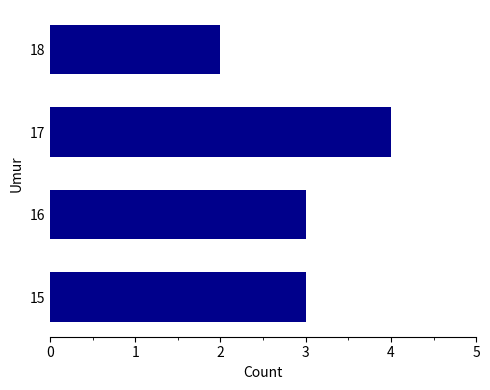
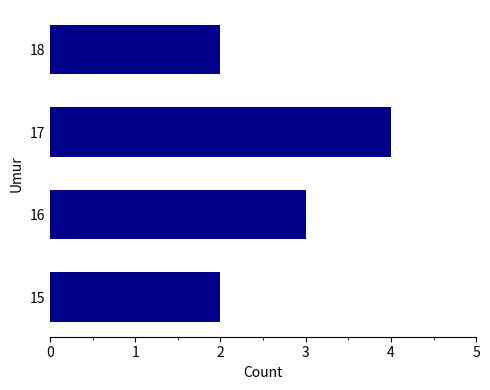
  {
    "18": 2,
    "17": 4,
    "16": 3,
-   "15": 3
+   "15": 2
  }
